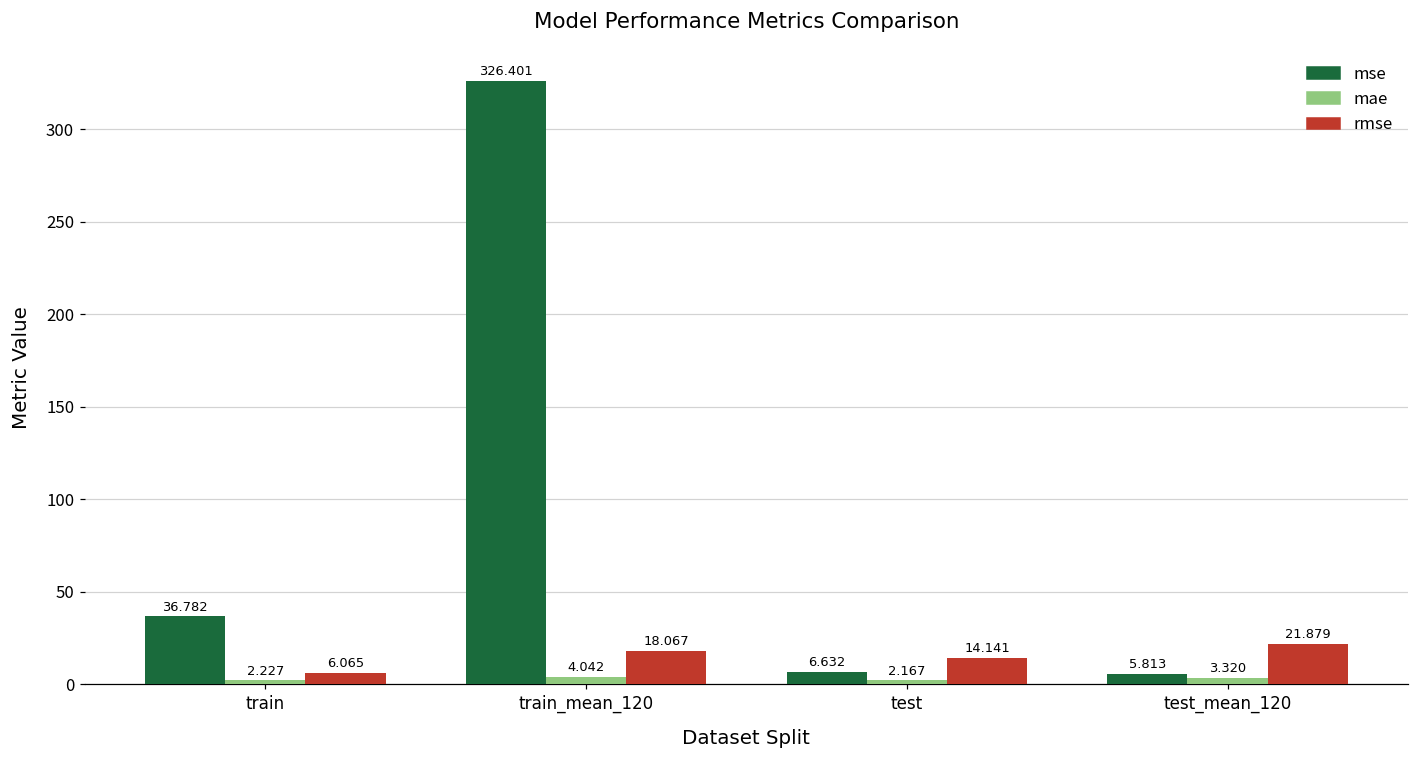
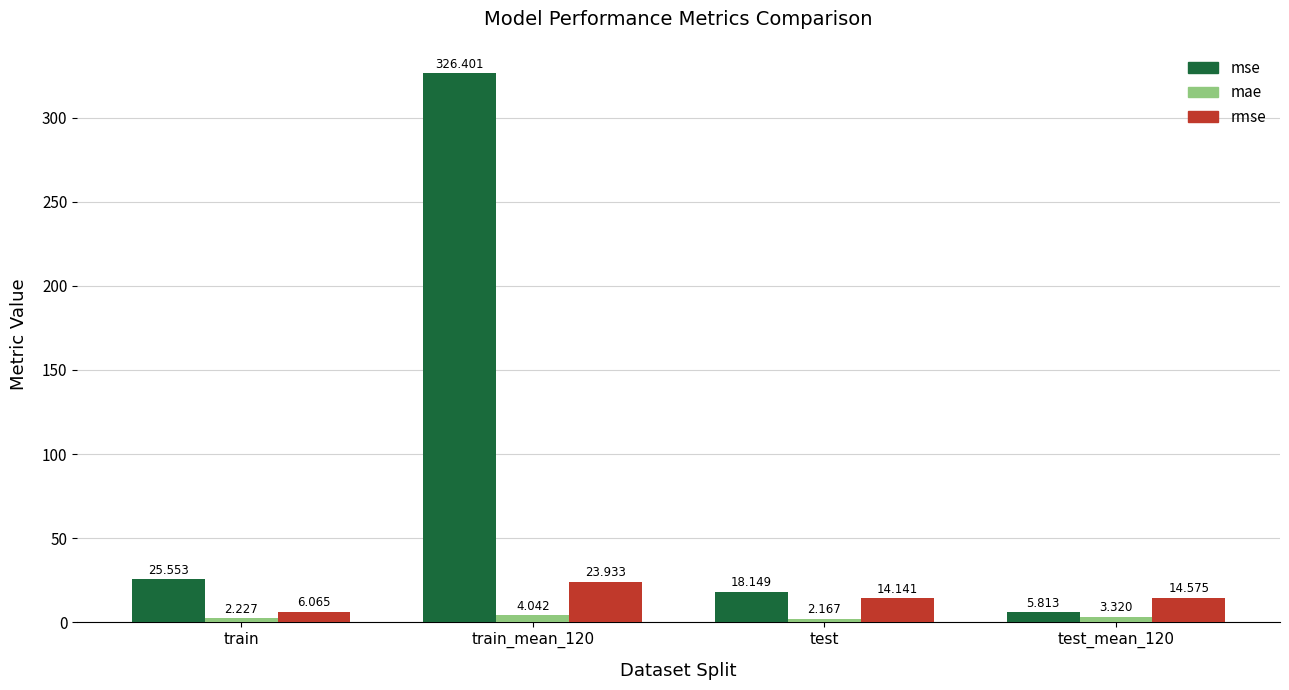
  {
    "mse": {
-     "train": 36.782,
+     "train": 25.553,
      "train_mean_120": 326.401,
-     "test": 6.632,
+     "test": 18.149,
      "test_mean_120": 5.813
    },
    "mae": {
      "train": 2.227,
      "train_mean_120": 4.042,
      "test": 2.167,
      "test_mean_120": 3.320
    },
    "rmse": {
      "train": 6.065,
-     "train_mean_120": 18.067,
+     "train_mean_120": 23.933,
      "test": 14.141,
-     "test_mean_120": 21.879
+     "test_mean_120": 14.575
    }
  }
